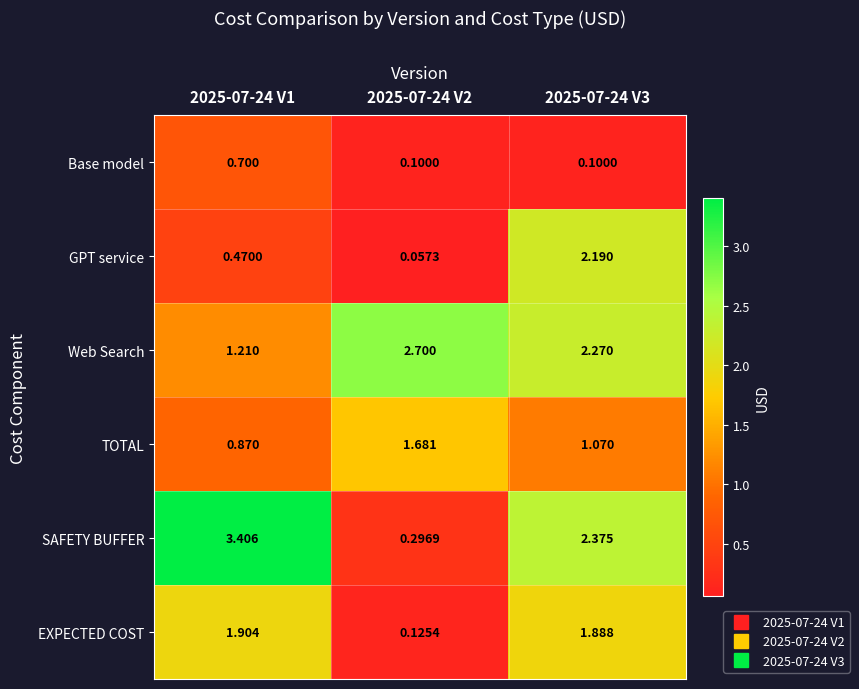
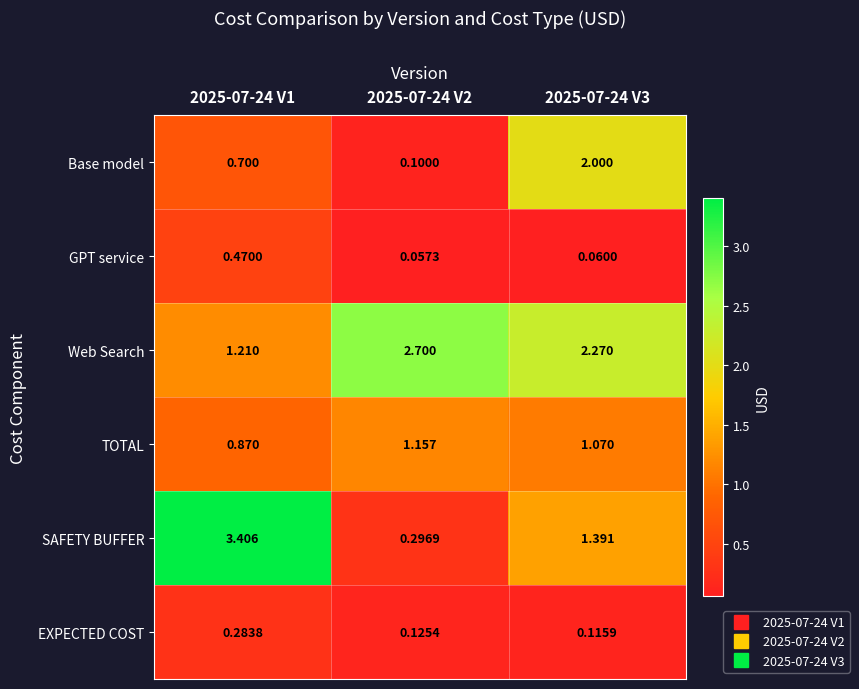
  {
    "Base model": {
      "2025-07-24 V1": 0.700,
      "2025-07-24 V2": 0.1000,
-     "2025-07-24 V3": 0.1000
+     "2025-07-24 V3": 2.000
    },
    "GPT service": {
      "2025-07-24 V1": 0.4700,
      "2025-07-24 V2": 0.0573,
-     "2025-07-24 V3": 2.190
+     "2025-07-24 V3": 0.0600
    },
    "Web Search": {
      "2025-07-24 V1": 1.210,
      "2025-07-24 V2": 2.700,
      "2025-07-24 V3": 2.270
    },
    "TOTAL": {
      "2025-07-24 V1": 0.870,
-     "2025-07-24 V2": 1.681,
+     "2025-07-24 V2": 1.157,
      "2025-07-24 V3": 1.070
    },
    "SAFETY BUFFER": {
      "2025-07-24 V1": 3.406,
      "2025-07-24 V2": 0.2969,
-     "2025-07-24 V3": 2.375
+     "2025-07-24 V3": 1.391
    },
    "EXPECTED COST": {
-     "2025-07-24 V1": 1.904,
+     "2025-07-24 V1": 0.2838,
      "2025-07-24 V2": 0.1254,
-     "2025-07-24 V3": 1.888
+     "2025-07-24 V3": 0.1159
    }
  }
